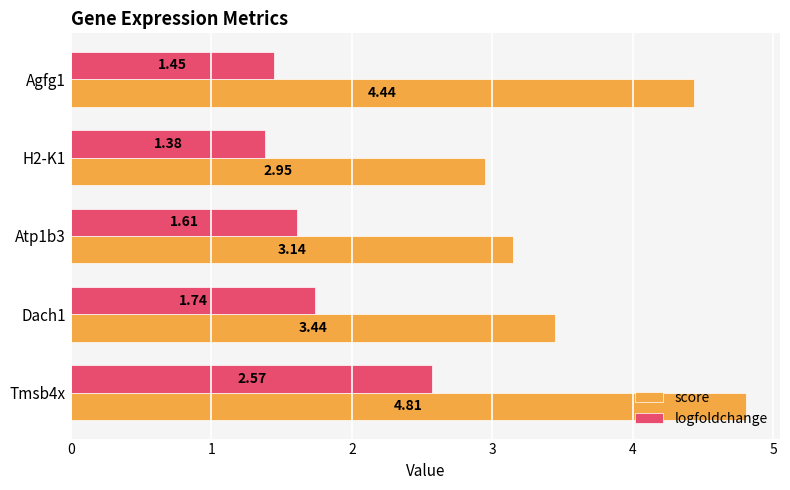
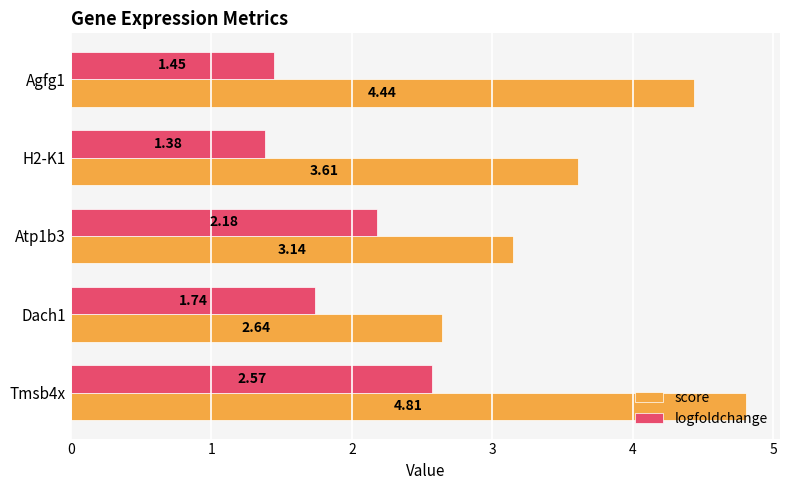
  {
    "score": {
      "Agfg1": 4.44,
-     "H2-K1": 2.95,
+     "H2-K1": 3.61,
      "Atp1b3": 3.14,
-     "Dach1": 3.44,
+     "Dach1": 2.64,
      "Tmsb4x": 4.81
    },
    "logfoldchange": {
      "Agfg1": 1.45,
      "H2-K1": 1.38,
-     "Atp1b3": 1.61,
+     "Atp1b3": 2.18,
      "Dach1": 1.74,
      "Tmsb4x": 2.57
    }
  }
